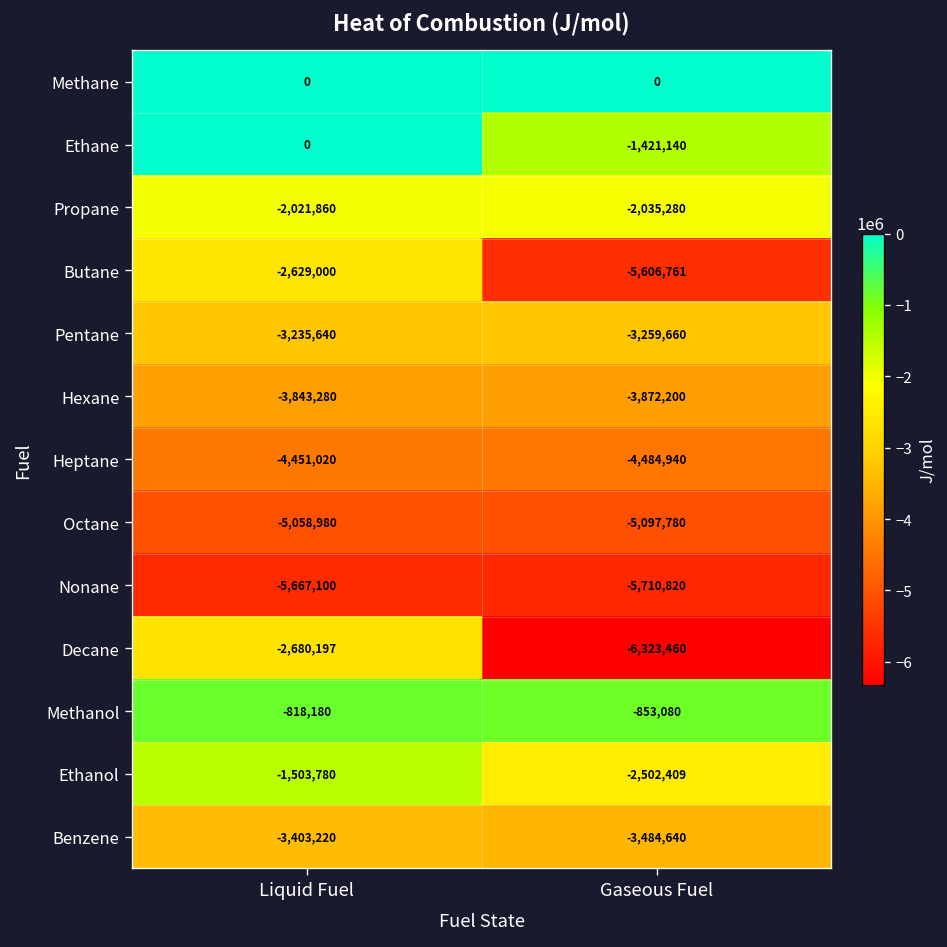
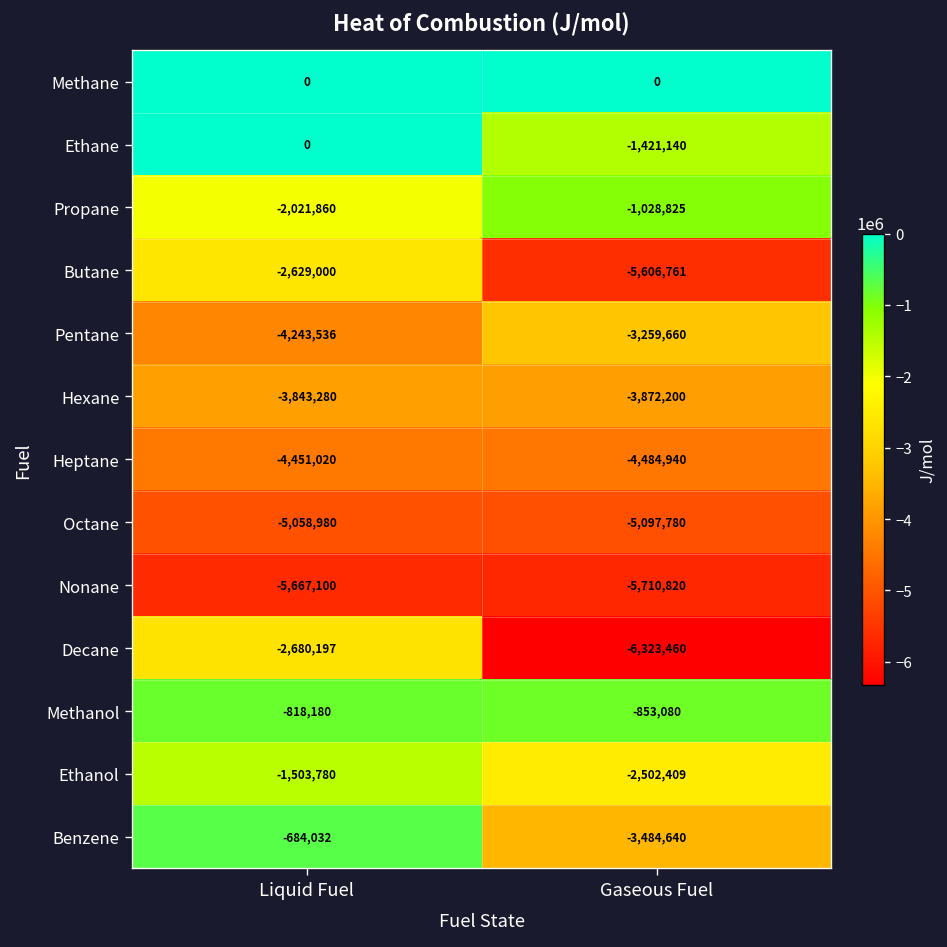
  {
    "Methane": {
      "Liquid Fuel": "0",
      "Gaseous Fuel": "0"
    },
    "Ethane": {
      "Liquid Fuel": "0",
      "Gaseous Fuel": "-1,421,140"
    },
    "Propane": {
      "Liquid Fuel": "-2,021,860",
-     "Gaseous Fuel": "-2,035,280"
+     "Gaseous Fuel": "-1,028,825"
    },
    "Butane": {
      "Liquid Fuel": "-2,629,000",
      "Gaseous Fuel": "-5,606,761"
    },
    "Pentane": {
-     "Liquid Fuel": "-3,235,640",
+     "Liquid Fuel": "-4,243,536",
      "Gaseous Fuel": "-3,259,660"
    },
    "Hexane": {
      "Liquid Fuel": "-3,843,280",
      "Gaseous Fuel": "-3,872,200"
    },
    "Heptane": {
      "Liquid Fuel": "-4,451,020",
      "Gaseous Fuel": "-4,484,940"
    },
    "Octane": {
      "Liquid Fuel": "-5,058,980",
      "Gaseous Fuel": "-5,097,780"
    },
    "Nonane": {
      "Liquid Fuel": "-5,667,100",
      "Gaseous Fuel": "-5,710,820"
    },
    "Decane": {
      "Liquid Fuel": "-2,680,197",
      "Gaseous Fuel": "-6,323,460"
    },
    "Methanol": {
      "Liquid Fuel": "-818,180",
      "Gaseous Fuel": "-853,080"
    },
    "Ethanol": {
      "Liquid Fuel": "-1,503,780",
      "Gaseous Fuel": "-2,502,409"
    },
    "Benzene": {
-     "Liquid Fuel": "-3,403,220",
+     "Liquid Fuel": "-684,032",
      "Gaseous Fuel": "-3,484,640"
    }
  }
